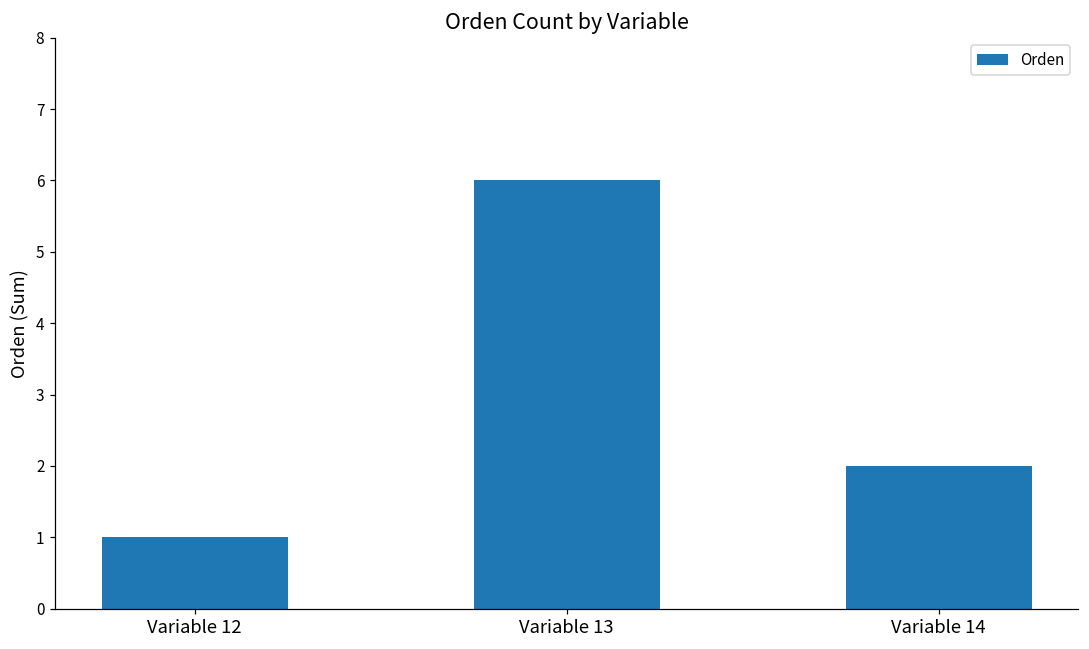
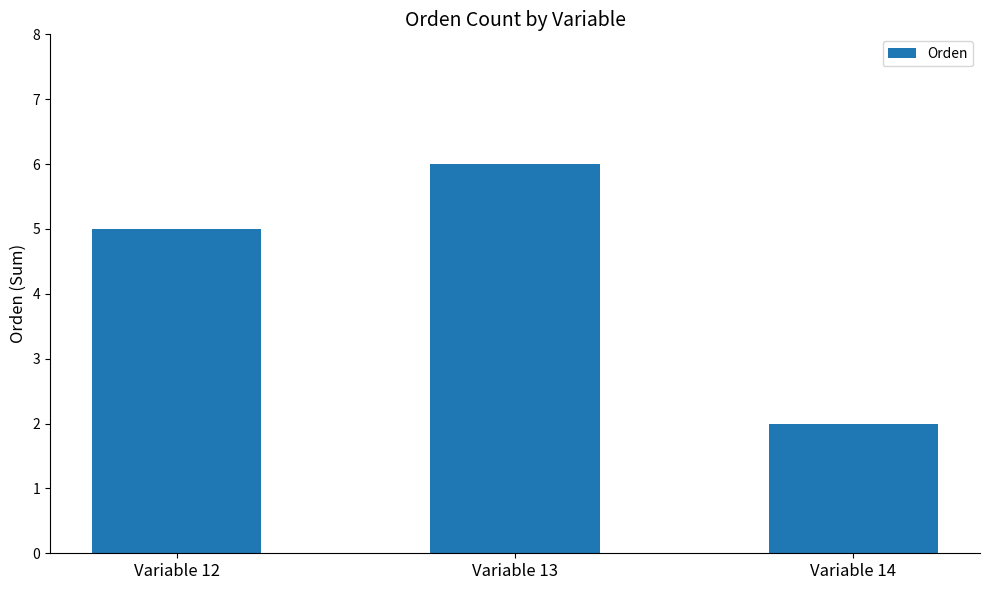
  {
-   "Variable 12": 1,
+   "Variable 12": 5,
    "Variable 13": 6,
    "Variable 14": 2
  }
